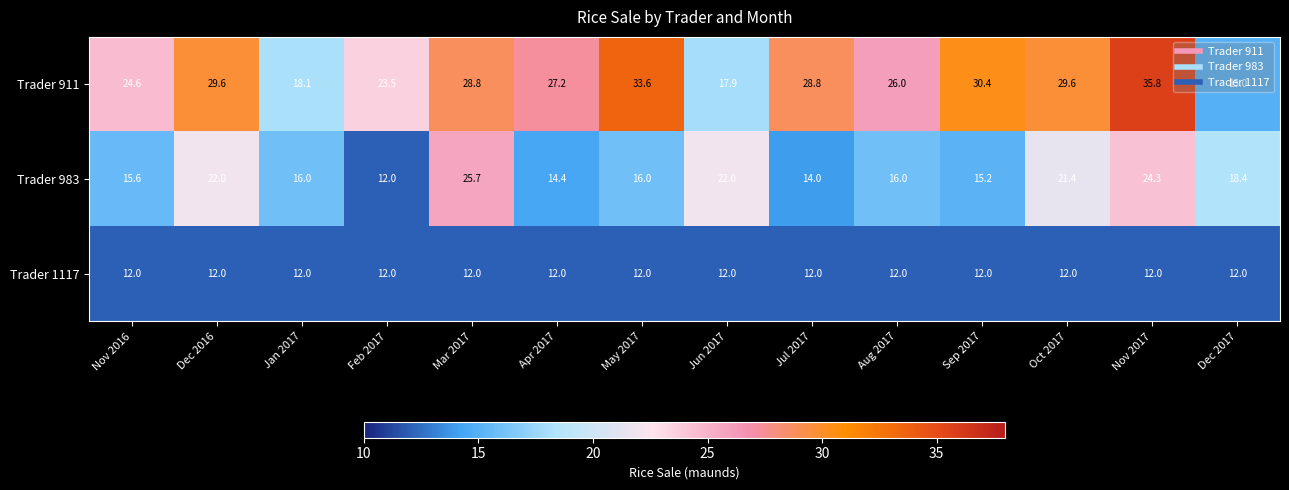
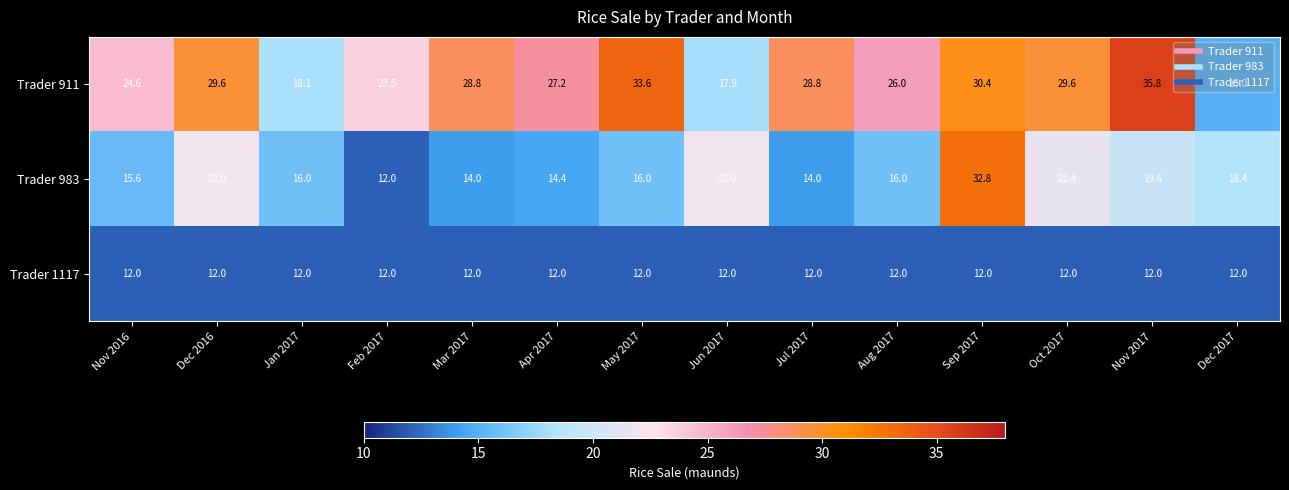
  {
    "Trader 911": {
      "Nov 2016": 24.6,
      "Dec 2016": 29.6,
      "Jan 2017": 18.1,
      "Mar 2017": 28.8,
      "Apr 2017": 27.2,
      "May 2017": 33.6,
      "Jun 2017": 17.9,
      "Jul 2017": 28.8,
      "Aug 2017": 26.0,
      "Sep 2017": 30.4,
      "Oct 2017": 29.6,
      "Nov 2017": 35.8
    },
    "Trader 983": {
      "Nov 2016": 15.6,
      "Jan 2017": 16.0,
      "Feb 2017": 12.0,
-     "Mar 2017": 25.7,
+     "Mar 2017": 14.0,
      "Apr 2017": 14.4,
      "May 2017": 16.0,
      "Jul 2017": 14.0,
      "Aug 2017": 16.0,
-     "Sep 2017": 15.2,
-     "Nov 2017": 24.3,
+     "Sep 2017": 32.8,
+     "Nov 2017": 19.6,
      "Dec 2017": 18.4
    },
    "Trader 1117": {
      "Nov 2016": 12.0,
      "Dec 2016": 12.0,
      "Jan 2017": 12.0,
      "Feb 2017": 12.0,
      "Mar 2017": 12.0,
      "Apr 2017": 12.0,
      "May 2017": 12.0,
      "Jun 2017": 12.0,
      "Jul 2017": 12.0,
      "Aug 2017": 12.0,
      "Sep 2017": 12.0,
      "Oct 2017": 12.0,
      "Nov 2017": 12.0,
      "Dec 2017": 12.0
    }
  }
